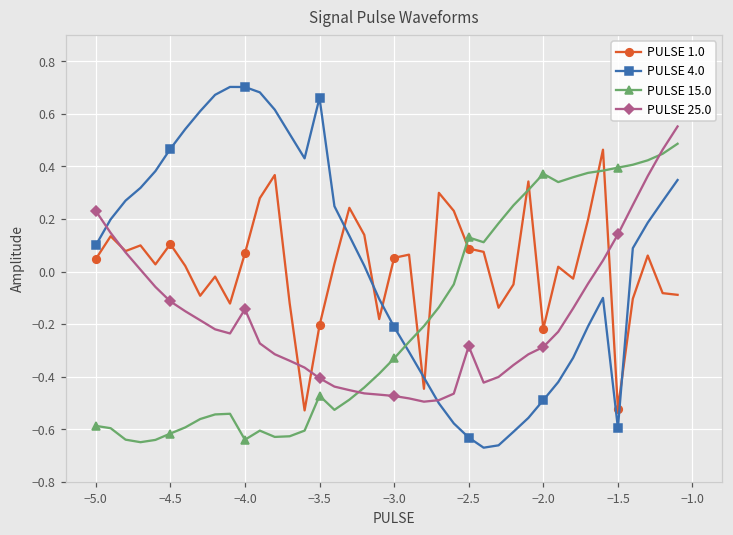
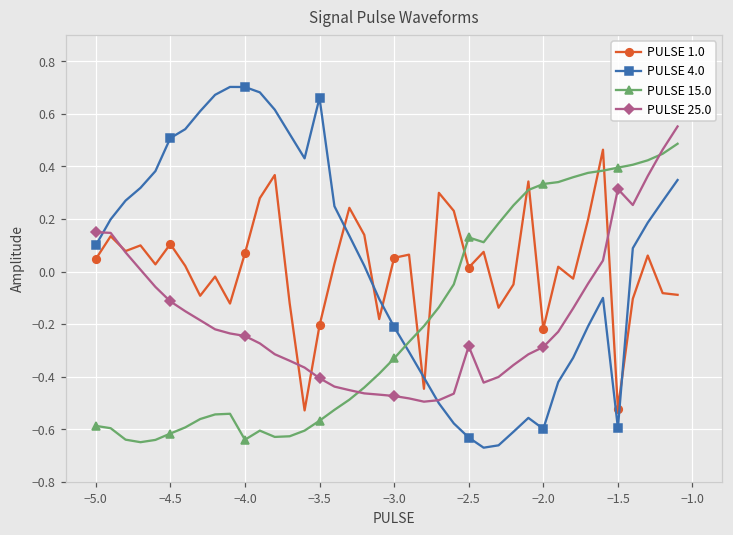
  {
    "PULSE 1.0": {
      "−5.0": 0.05,
      "−4.5": 0.10,
      "−4.0": 0.07,
      "−3.5": -0.20,
      "−3.0": 0.05,
-     "−2.5": 0.09,
+     "−2.5": 0.02,
      "−2.0": -0.22,
      "−1.5": -0.52
    },
    "PULSE 4.0": {
      "−5.0": 0.10,
-     "−4.5": 0.47,
+     "−4.5": 0.51,
      "−4.0": 0.70,
      "−3.5": 0.66,
      "−3.0": -0.21,
      "−2.5": -0.63,
-     "−2.0": -0.49,
+     "−2.0": -0.60,
      "−1.5": -0.59
    },
    "PULSE 15.0": {
      "−5.0": -0.59,
      "−4.5": -0.62,
      "−4.0": -0.64,
-     "−3.5": -0.47,
+     "−3.5": -0.57,
      "−3.0": -0.33,
      "−2.5": 0.13,
-     "−2.0": 0.37,
+     "−2.0": 0.33,
      "−1.5": 0.40
    },
    "PULSE 25.0": {
-     "−5.0": 0.23,
+     "−5.0": 0.15,
      "−4.5": -0.11,
-     "−4.0": -0.14,
+     "−4.0": -0.24,
      "−3.5": -0.41,
      "−3.0": -0.47,
      "−2.5": -0.28,
      "−2.0": -0.29,
-     "−1.5": 0.14
+     "−1.5": 0.31
    }
  }
